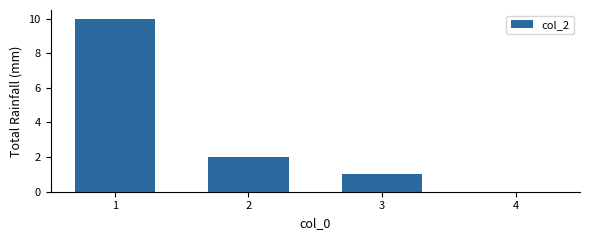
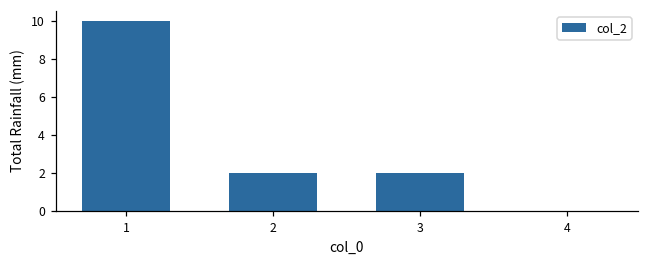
  {
    "1": 10,
    "2": 2,
-   "3": 1,
+   "3": 2,
    "4": 0
  }
